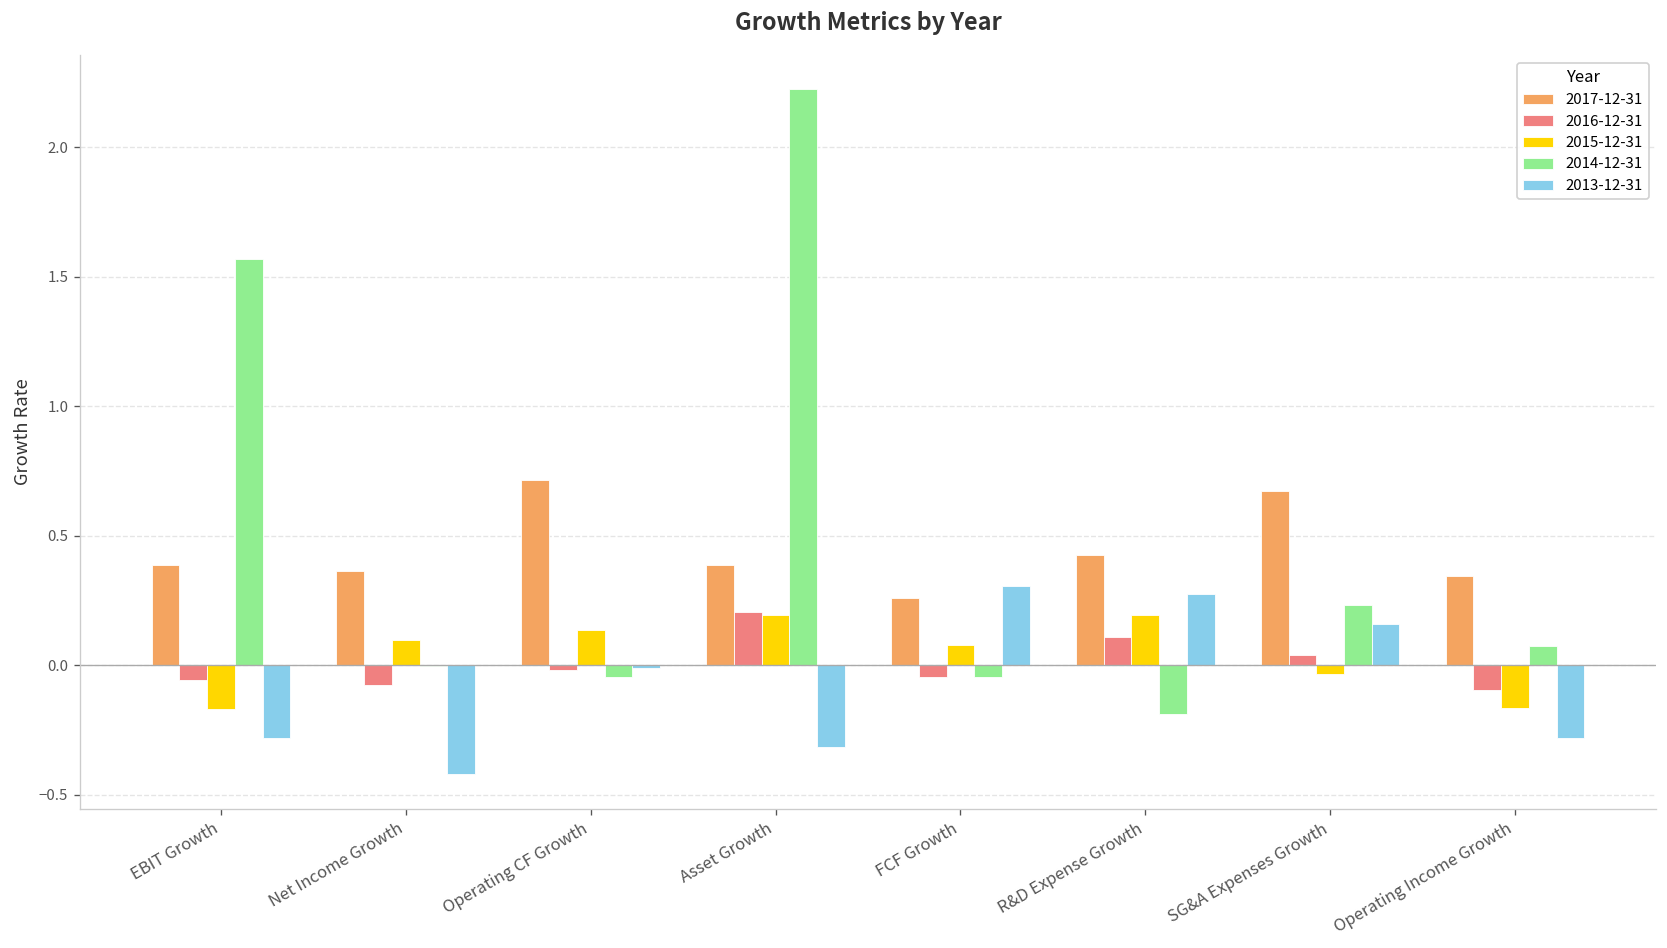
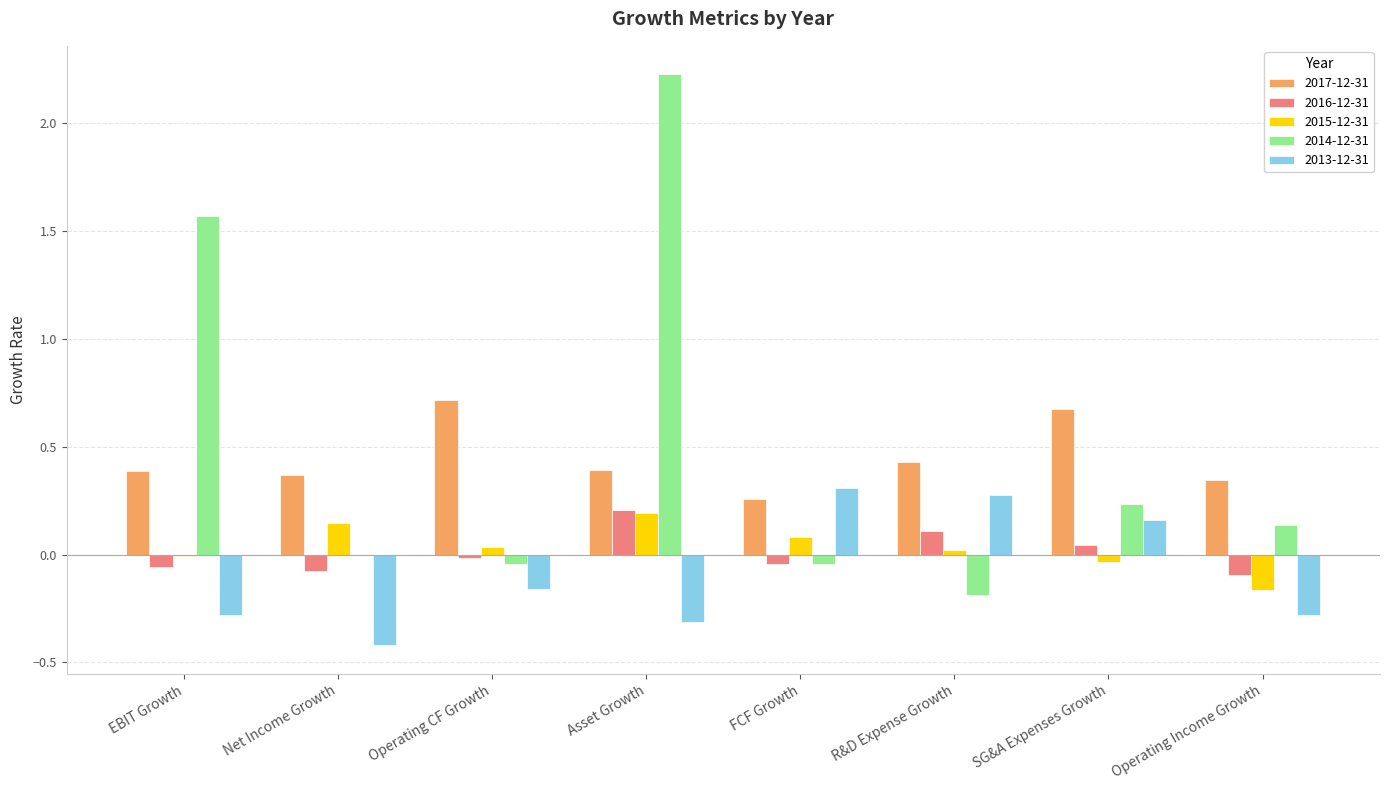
  {
    "2015-12-31": {
-     "EBIT Growth": -0.17,
-     "Net Income Growth": 0.10,
-     "Operating CF Growth": 0.14,
+     "EBIT Growth": -0.01,
+     "Net Income Growth": 0.14,
+     "Operating CF Growth": 0.04,
      "Asset Growth": 0.19,
      "FCF Growth": 0.08,
-     "R&D Expense Growth": 0.20,
+     "R&D Expense Growth": 0.02,
      "SG&A Expenses Growth": -0.03,
      "Operating Income Growth": -0.16
    },
    "2014-12-31": {
      "EBIT Growth": 1.57,
      "Operating CF Growth": -0.04,
      "Asset Growth": 2.22,
      "FCF Growth": -0.05,
      "R&D Expense Growth": -0.19,
      "SG&A Expenses Growth": 0.23,
-     "Operating Income Growth": 0.07
+     "Operating Income Growth": 0.14
    },
    "2013-12-31": {
      "EBIT Growth": -0.28,
      "Net Income Growth": -0.42,
-     "Operating CF Growth": -0.01,
+     "Operating CF Growth": -0.16,
      "Asset Growth": -0.31,
      "FCF Growth": 0.31,
      "R&D Expense Growth": 0.28,
      "SG&A Expenses Growth": 0.16,
      "Operating Income Growth": -0.28
    }
  }
